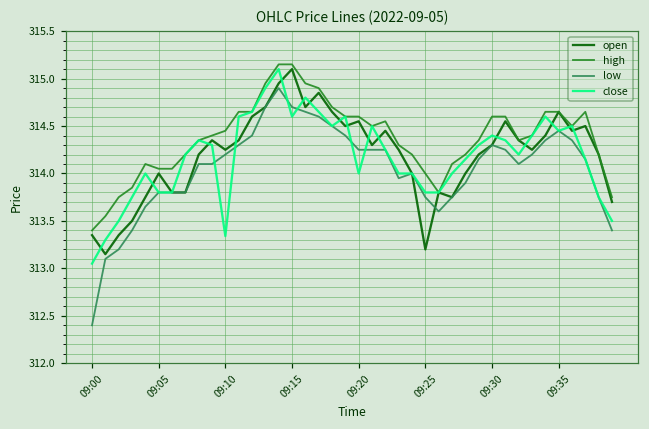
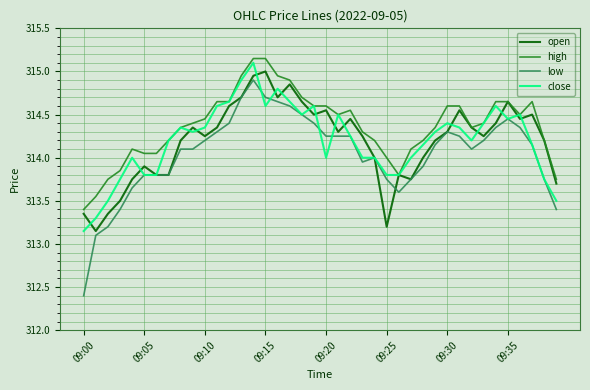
  {
    "open": {
      "09:00": 313.4,
-     "09:05": 314.0,
+     "09:05": 313.9,
      "09:10": 314.3,
-     "09:15": 315.1,
+     "09:15": 315.0,
      "09:20": 314.6,
      "09:25": 313.2
    },
    "close": {
-     "09:00": 313.1,
-     "09:10": 313.3,
+     "09:00": 313.2,
+     "09:10": 314.4,
      "09:15": 314.6,
      "09:20": 314.0,
      "09:25": 313.8,
      "09:30": 314.4
    }
  }
